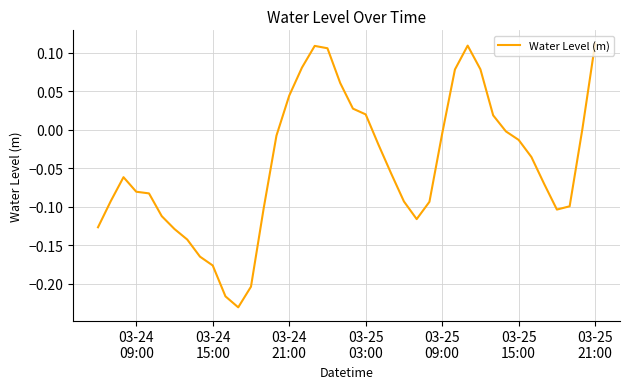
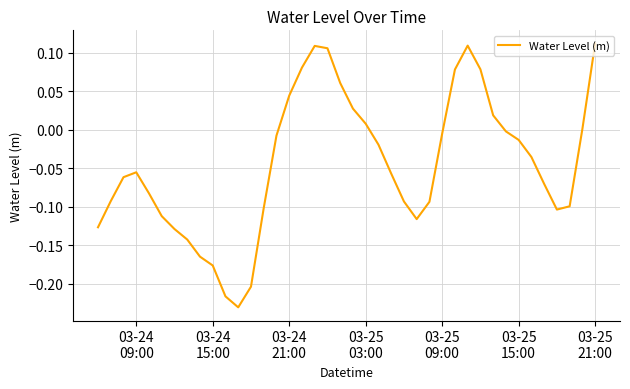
  {
-   "03-24 09:00": -0.08,
+   "03-24 09:00": -0.06,
    "03-24 15:00": -0.18,
    "03-24 21:00": 0.04,
-   "03-25 03:00": 0.02,
+   "03-25 03:00": 0.01,
    "03-25 09:00": -0.01,
    "03-25 15:00": -0.01
  }
